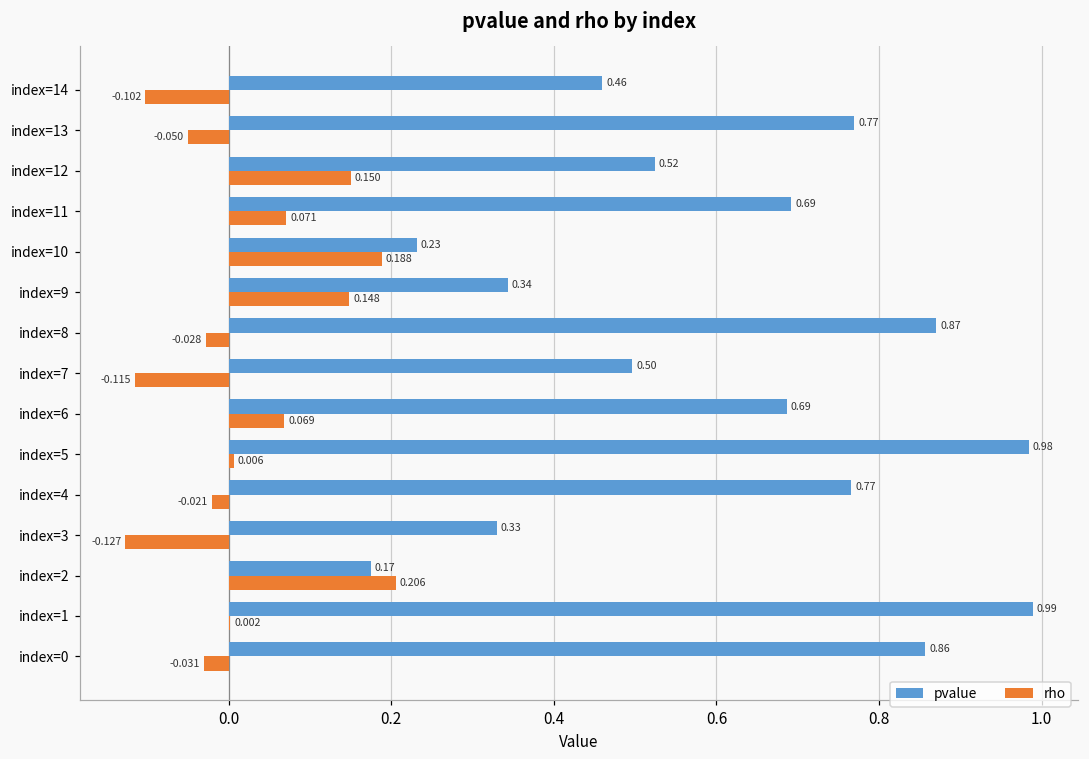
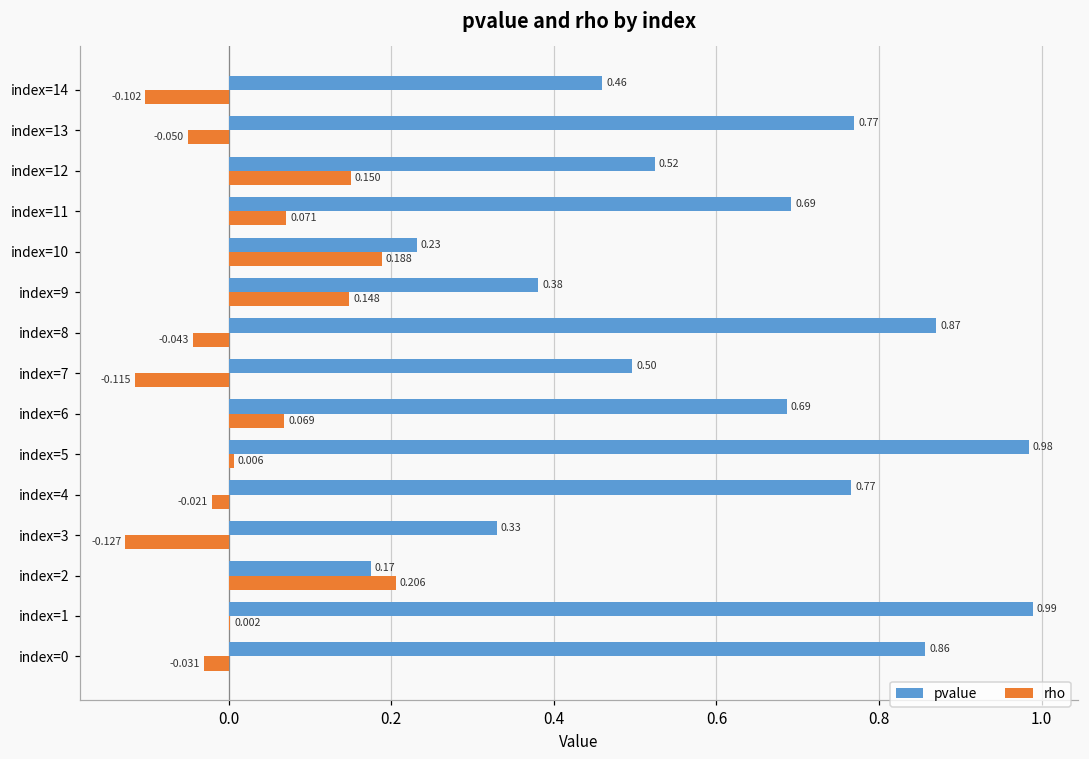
  {
    "pvalue": {
      "index=14": 0.46,
      "index=13": 0.77,
      "index=12": 0.52,
      "index=11": 0.69,
      "index=10": 0.23,
-     "index=9": 0.34,
+     "index=9": 0.38,
      "index=8": 0.87,
      "index=7": 0.50,
      "index=6": 0.69,
      "index=5": 0.98,
      "index=4": 0.77,
      "index=3": 0.33,
      "index=2": 0.17,
      "index=1": 0.99,
      "index=0": 0.86
    },
    "rho": {
      "index=14": -0.102,
      "index=13": -0.050,
      "index=12": 0.150,
      "index=11": 0.071,
      "index=10": 0.188,
      "index=9": 0.148,
-     "index=8": -0.028,
+     "index=8": -0.043,
      "index=7": -0.115,
      "index=6": 0.069,
      "index=5": 0.006,
      "index=4": -0.021,
      "index=3": -0.127,
      "index=2": 0.206,
      "index=1": 0.002,
      "index=0": -0.031
    }
  }
